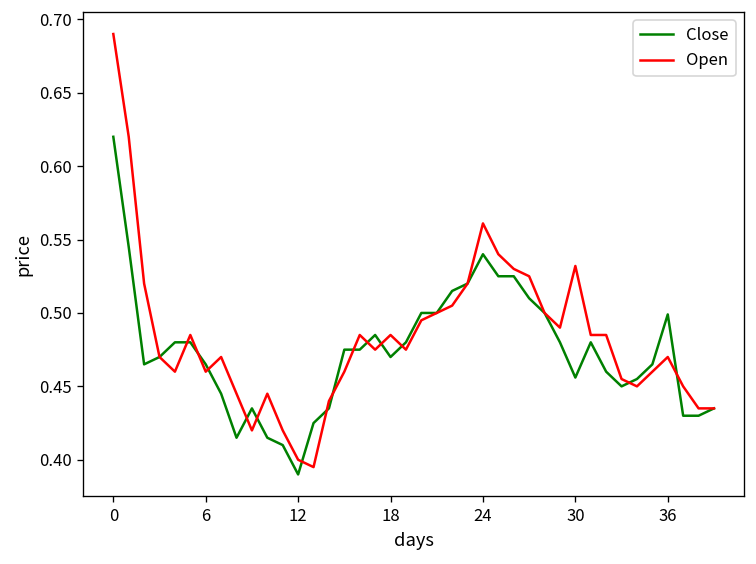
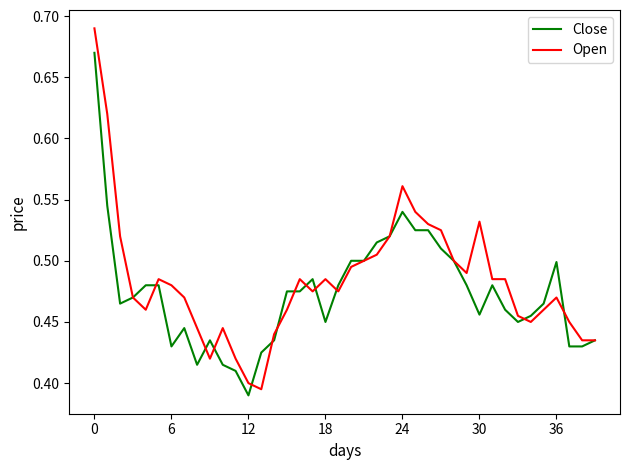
  {
    "Close": {
-     "0": 0.62,
-     "6": 0.465,
+     "0": 0.67,
+     "6": 0.430,
      "12": 0.390,
-     "18": 0.47,
+     "18": 0.45,
      "24": 0.540,
      "30": 0.456,
      "36": 0.499
    },
    "Open": {
      "0": 0.69,
-     "6": 0.46,
+     "6": 0.48,
      "12": 0.40,
      "18": 0.485,
      "24": 0.56,
      "30": 0.53,
      "36": 0.47
    }
  }
